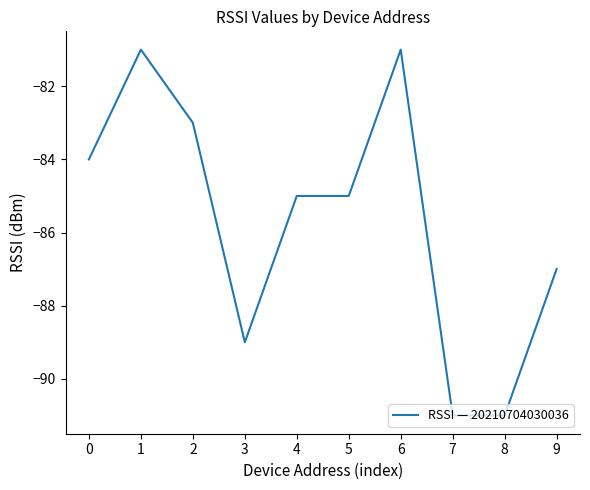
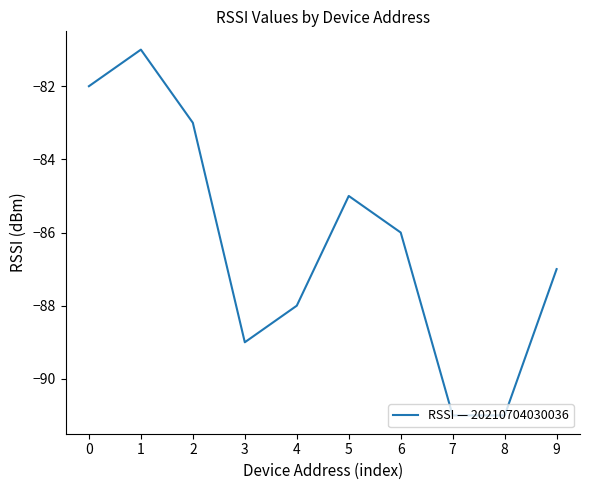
  {
-   "0": -84,
+   "0": -82,
    "1": -81,
    "2": -83,
    "3": -89,
-   "4": -85,
+   "4": -88,
    "5": -85,
-   "6": -81,
+   "6": -86,
    "9": -87
  }
